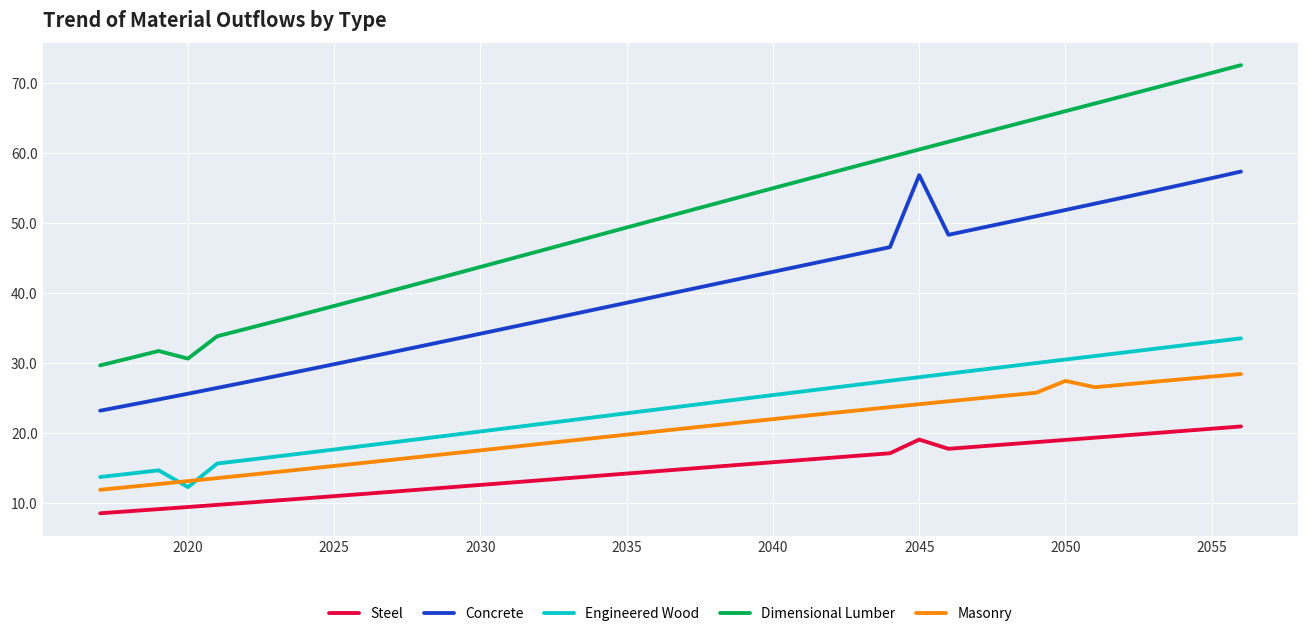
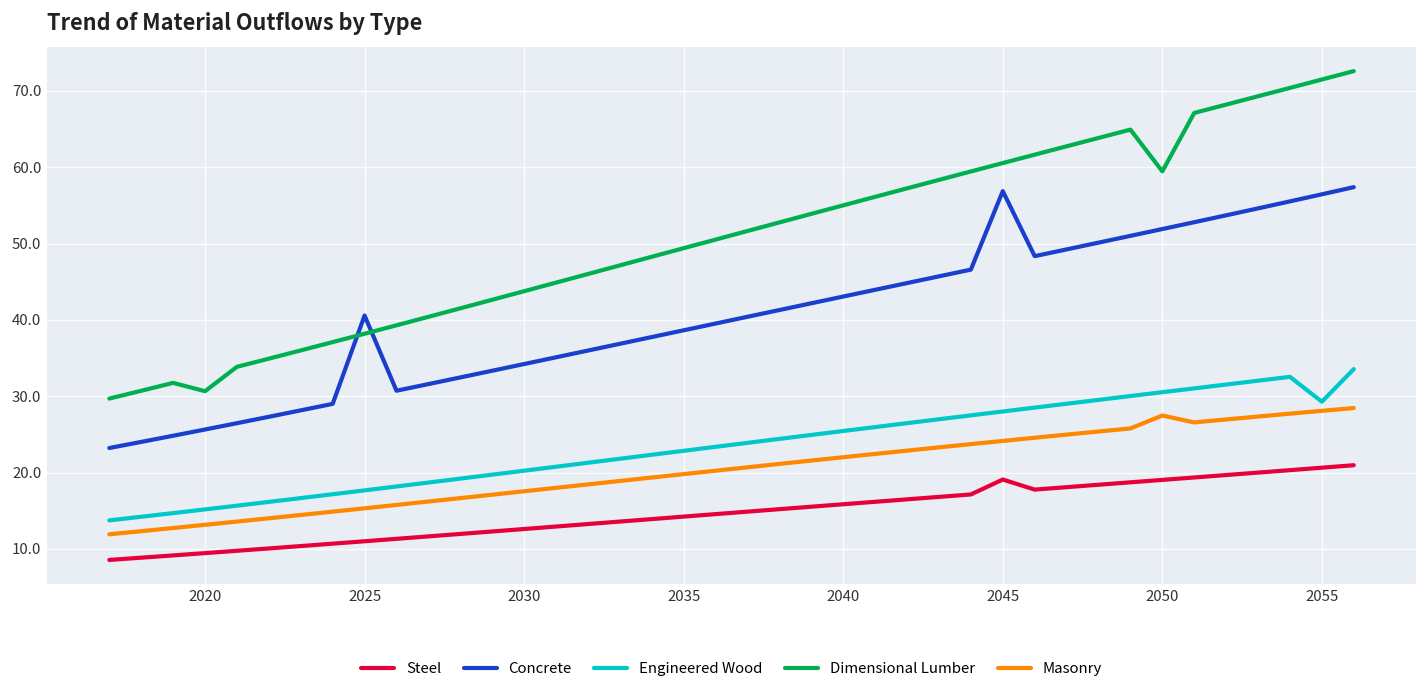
  {
    "Steel": {
      "2020": 9,
      "2025": 11,
      "2030": 13,
      "2035": 14,
      "2040": 16,
      "2045": 19,
      "2050": 19,
      "2055": 21
    },
    "Concrete": {
      "2020": 26,
-     "2025": 30,
+     "2025": 41,
      "2030": 34,
      "2035": 39,
      "2040": 43,
      "2045": 57,
      "2050": 52,
      "2055": 56
    },
    "Engineered Wood": {
-     "2020": 12,
+     "2020": 15,
      "2025": 18,
      "2030": 20,
      "2035": 23,
      "2040": 25,
      "2045": 28,
      "2050": 31,
-     "2055": 33
+     "2055": 29
    },
    "Dimensional Lumber": {
      "2020": 31,
      "2025": 38,
      "2030": 44,
      "2035": 49,
      "2040": 55,
      "2045": 61,
-     "2050": 66,
+     "2050": 59,
      "2055": 71
    },
    "Masonry": {
      "2020": 13,
      "2025": 15,
      "2030": 18,
      "2035": 20,
      "2040": 22,
      "2045": 24,
      "2050": 27,
      "2055": 28
    }
  }
